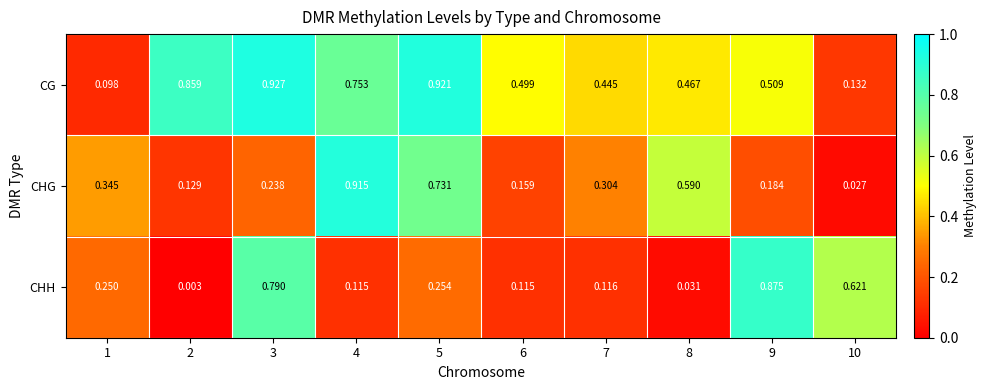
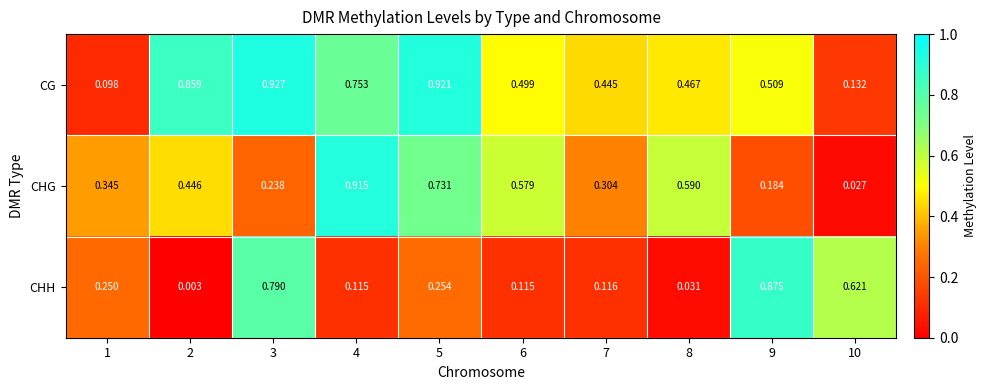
  {
    "CG": {
      "1": 0.098,
      "2": 0.859,
      "3": 0.927,
      "4": 0.753,
      "5": 0.921,
      "6": 0.499,
      "7": 0.445,
      "8": 0.467,
      "9": 0.509,
      "10": 0.132
    },
    "CHG": {
      "1": 0.345,
-     "2": 0.129,
+     "2": 0.446,
      "3": 0.238,
      "4": 0.915,
      "5": 0.731,
-     "6": 0.159,
+     "6": 0.579,
      "7": 0.304,
      "8": 0.590,
      "9": 0.184,
      "10": 0.027
    },
    "CHH": {
      "1": 0.250,
      "2": 0.003,
      "3": 0.790,
      "4": 0.115,
      "5": 0.254,
      "6": 0.115,
      "7": 0.116,
      "8": 0.031,
      "9": 0.875,
      "10": 0.621
    }
  }
